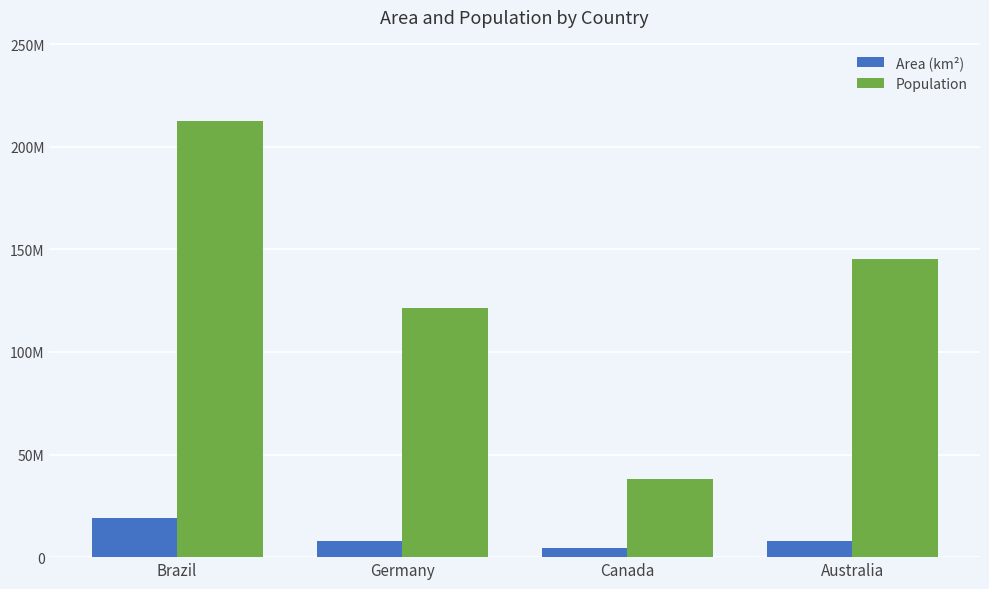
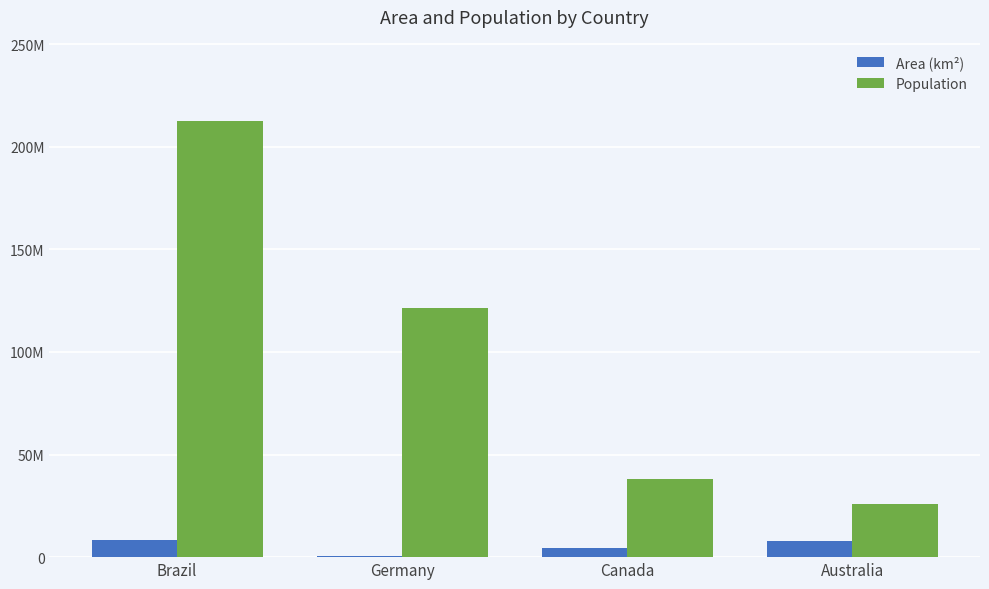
  {
    "Area (km²)": {
-     "Brazil": 19000000,
-     "Germany": 8000000,
+     "Brazil": 9000000,
+     "Germany": 0,
      "Canada": 4000000,
      "Australia": 8000000
    },
    "Population": {
      "Brazil": 213000000,
      "Germany": 121000000,
      "Canada": 38000000,
-     "Australia": 145000000
+     "Australia": 26000000
    }
  }
